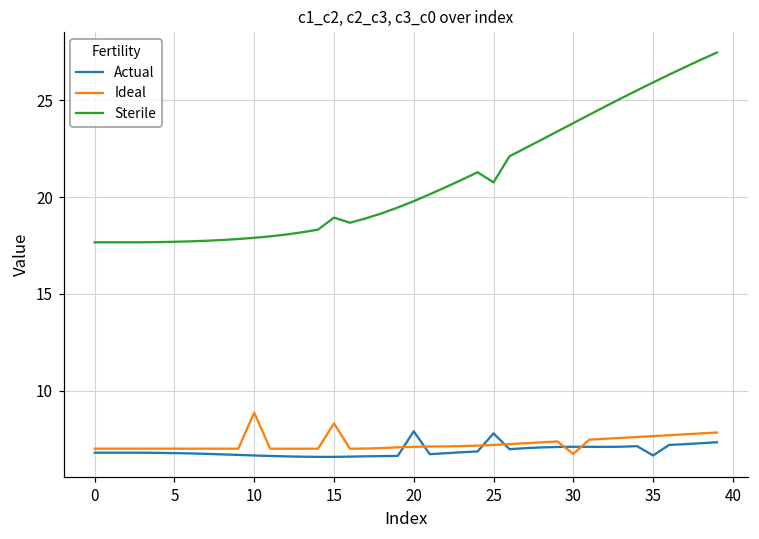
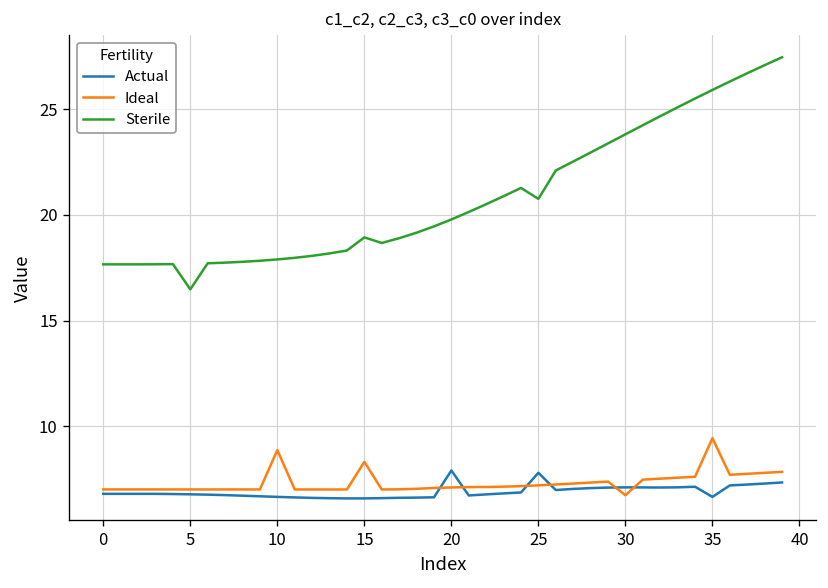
  {
    "Actual": {
      "0": 6.8,
      "5": 6.8,
      "10": 6.6,
      "15": 6.6,
      "20": 7.9,
      "25": 7.8,
      "30": 7.1,
      "35": 6.6
    },
    "Ideal": {
      "0": 7.0,
      "5": 7.0,
      "10": 8.9,
      "15": 8.3,
      "20": 7.1,
      "25": 7.2,
      "30": 6.7,
-     "35": 7.6
+     "35": 9.4
    },
    "Sterile": {
      "0": 17.7,
-     "5": 17.7,
+     "5": 16.5,
      "10": 17.9,
      "15": 18.9,
      "20": 19.8,
      "25": 20.8,
      "30": 23.8,
      "35": 25.9
    }
  }
